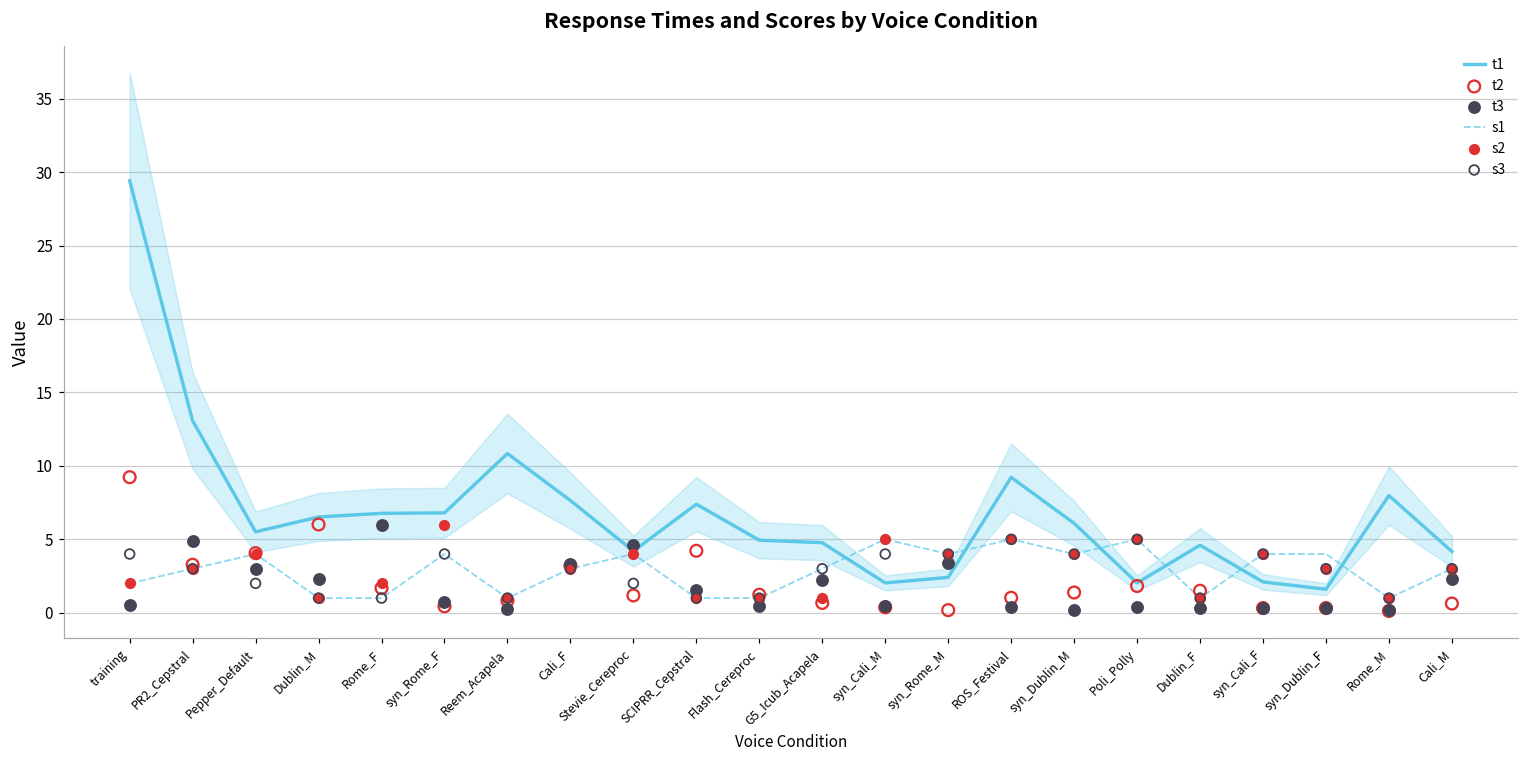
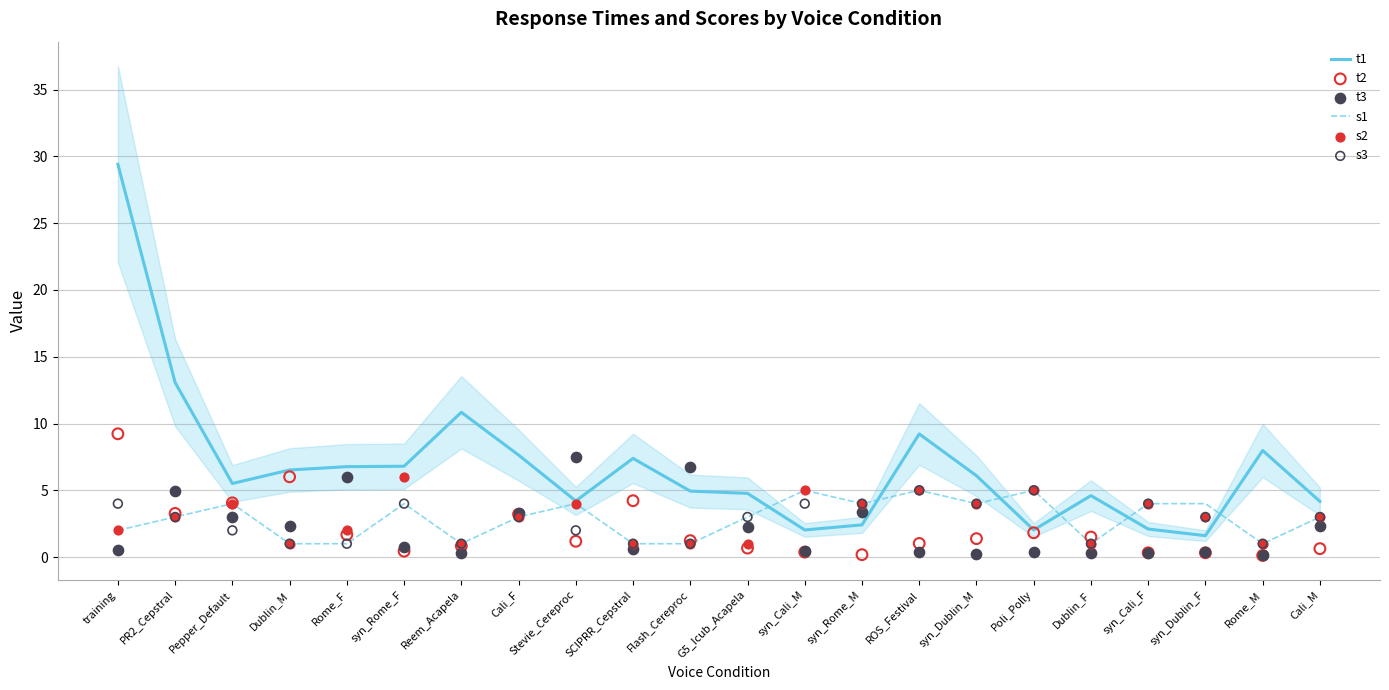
  {
    "t3": {
-     "Stevie_Cereproc": 4.6,
-     "SCIPRR_Cepstral": 1.5,
-     "Flash_Cereproc": 0.5
+     "Stevie_Cereproc": 7.5,
+     "SCIPRR_Cepstral": 0.6,
+     "Flash_Cereproc": 6.8
    }
  }
